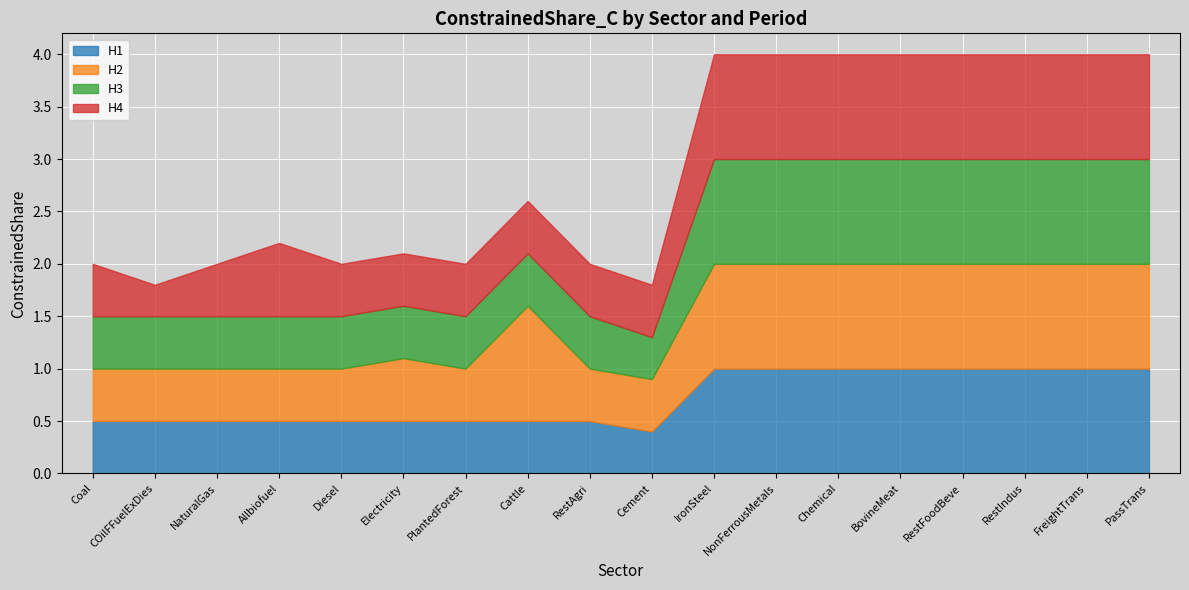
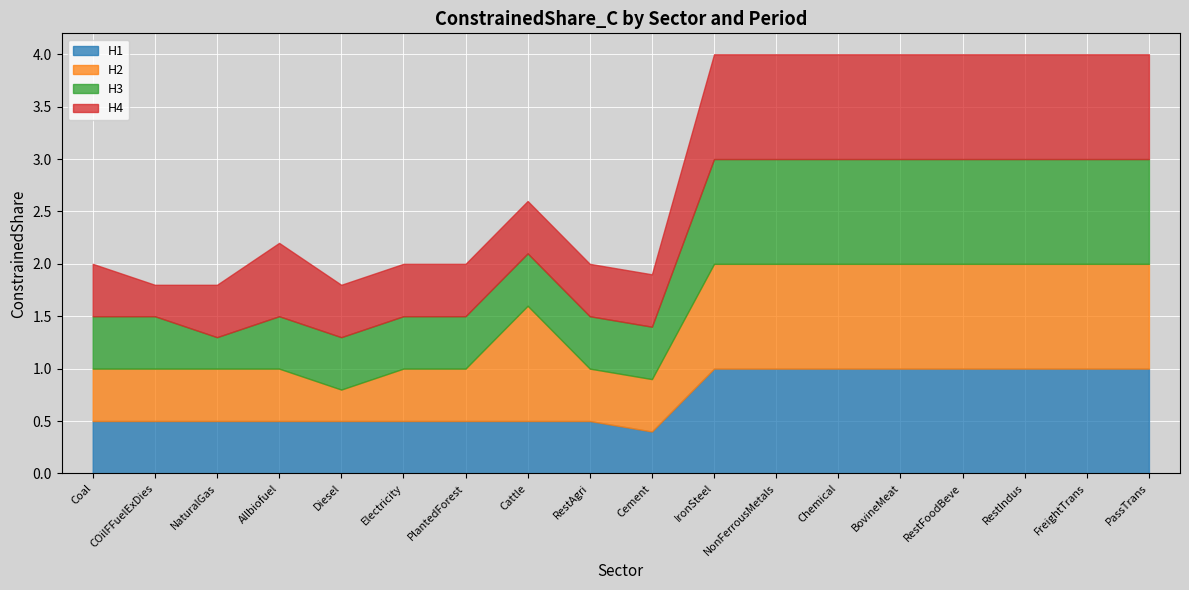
  {
    "H1": {
      "Coal": 0.5,
      "COilFFuelExDies": 0.5,
      "NaturalGas": 0.5,
      "Allbiofuel": 0.5,
      "Diesel": 0.5,
      "Electricity": 0.5,
      "PlantedForest": 0.5,
      "Cattle": 0.5,
      "RestAgri": 0.5,
      "Cement": 0.4,
      "IronSteel": 1.0,
      "NonFerrousMetals": 1.0,
      "Chemical": 1.0,
      "BovineMeat": 1.0,
      "RestFoodBeve": 1.0,
      "RestIndus": 1.0,
      "FreightTrans": 1.0,
      "PassTrans": 1.0
    },
    "H2": {
      "Coal": 0.5,
      "COilFFuelExDies": 0.5,
      "NaturalGas": 0.5,
      "Allbiofuel": 0.5,
-     "Diesel": 0.5,
-     "Electricity": 0.6,
+     "Diesel": 0.3,
+     "Electricity": 0.5,
      "PlantedForest": 0.5,
      "Cattle": 1.1,
      "RestAgri": 0.5,
      "Cement": 0.5,
      "IronSteel": 1.0,
      "NonFerrousMetals": 1.0,
      "Chemical": 1.0,
      "BovineMeat": 1.0,
      "RestFoodBeve": 1.0,
      "RestIndus": 1.0,
      "FreightTrans": 1.0,
      "PassTrans": 1.0
    },
    "H3": {
      "Coal": 0.5,
      "COilFFuelExDies": 0.5,
-     "NaturalGas": 0.5,
+     "NaturalGas": 0.3,
      "Allbiofuel": 0.5,
      "Diesel": 0.5,
      "Electricity": 0.5,
      "PlantedForest": 0.5,
      "Cattle": 0.5,
      "RestAgri": 0.5,
-     "Cement": 0.4,
+     "Cement": 0.5,
      "IronSteel": 1.0,
      "NonFerrousMetals": 1.0,
      "Chemical": 1.0,
      "BovineMeat": 1.0,
      "RestFoodBeve": 1.0,
      "RestIndus": 1.0,
      "FreightTrans": 1.0,
      "PassTrans": 1.0
    },
    "H4": {
      "Coal": 0.5,
      "COilFFuelExDies": 0.3,
      "NaturalGas": 0.5,
      "Allbiofuel": 0.7,
      "Diesel": 0.5,
      "Electricity": 0.5,
      "PlantedForest": 0.5,
      "Cattle": 0.5,
      "RestAgri": 0.5,
      "Cement": 0.5,
      "IronSteel": 1.0,
      "NonFerrousMetals": 1.0,
      "Chemical": 1.0,
      "BovineMeat": 1.0,
      "RestFoodBeve": 1.0,
      "RestIndus": 1.0,
      "FreightTrans": 1.0,
      "PassTrans": 1.0
    }
  }
